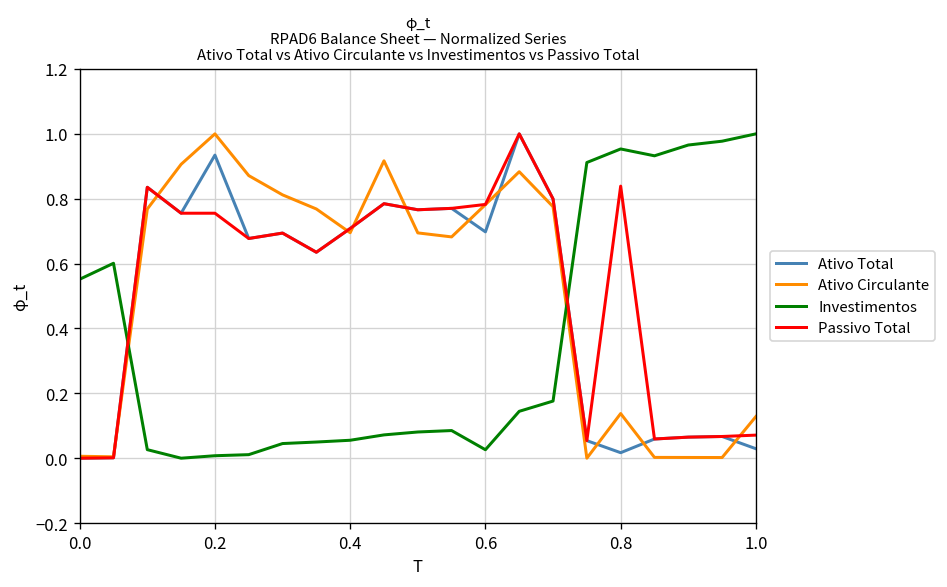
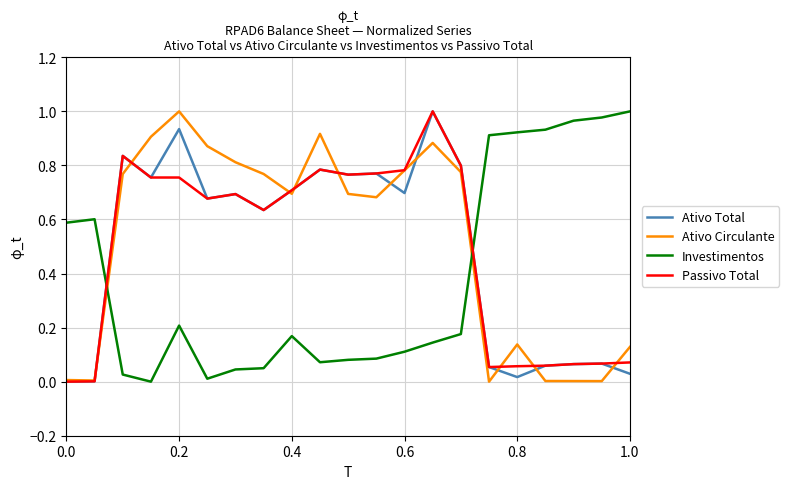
  {
    "Ativo Total": {
      "0.2": 0.93,
      "0.6": 0.70,
      "0.8": 0.02,
      "1.0": 0.03
    },
    "Ativo Circulante": {
      "0.2": 1.00,
      "0.4": 0.70,
      "0.8": 0.14,
      "1.0": 0.13
    },
    "Investimentos": {
-     "0.0": 0.55,
-     "0.2": 0.01,
-     "0.4": 0.06,
-     "0.6": 0.03,
-     "0.8": 0.95,
+     "0.0": 0.59,
+     "0.2": 0.21,
+     "0.4": 0.17,
+     "0.6": 0.11,
+     "0.8": 0.92,
      "1.0": 1.00
    },
    "Passivo Total": {
      "0.2": 0.76,
-     "0.8": 0.84,
+     "0.8": 0.06,
      "1.0": 0.07
    }
  }
